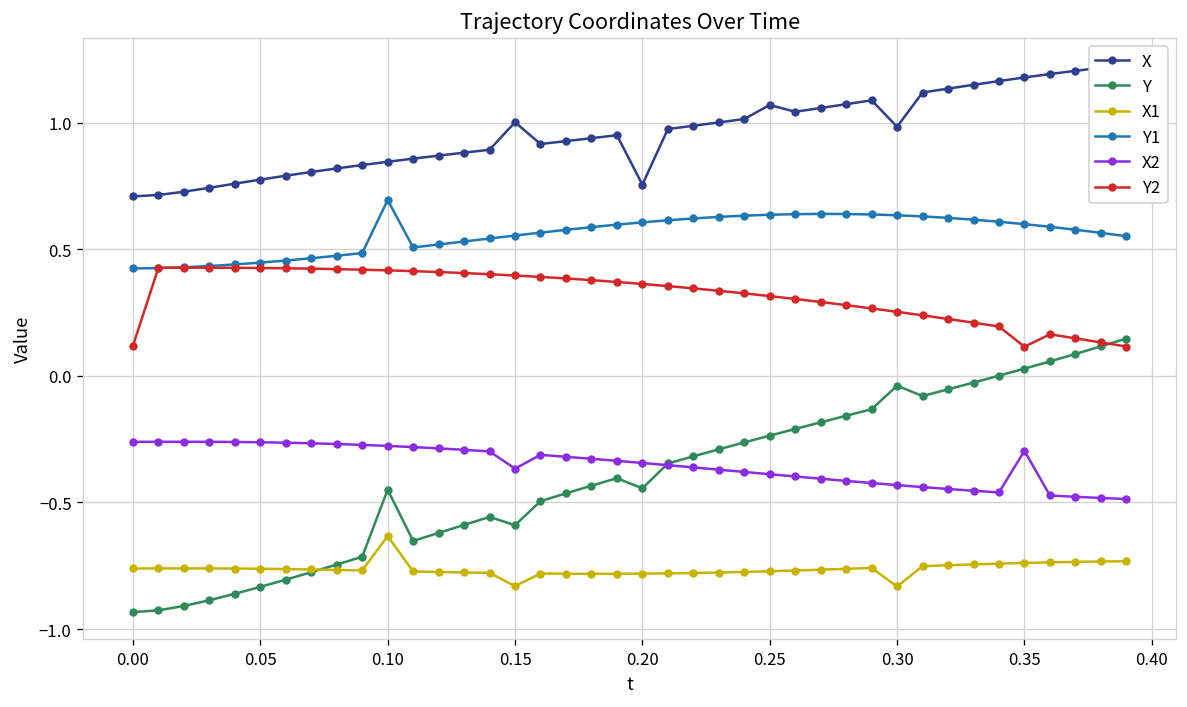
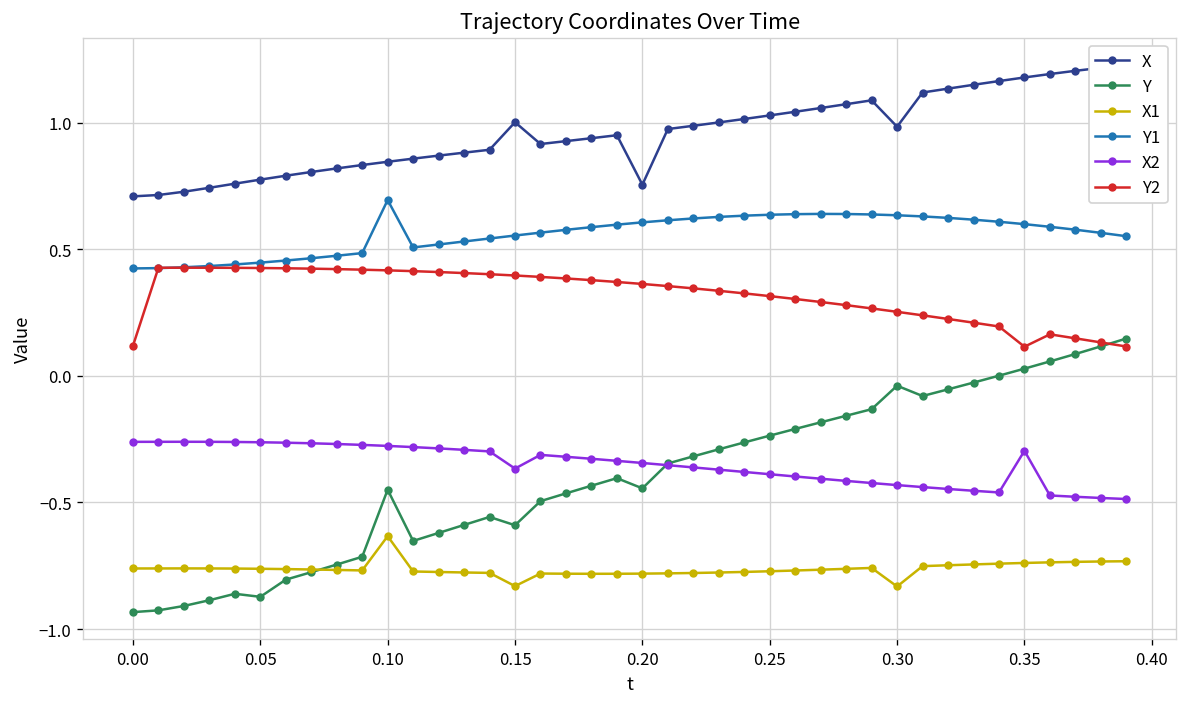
  {
    "X": {
      "0.00": 0.71,
      "0.05": 0.77,
      "0.10": 0.85,
      "0.15": 1.00,
      "0.20": 0.75,
-     "0.25": 1.07,
+     "0.25": 1.03,
      "0.30": 0.98,
      "0.35": 1.18
    },
    "Y": {
      "0.00": -0.93,
-     "0.05": -0.83,
+     "0.05": -0.87,
      "0.10": -0.45,
      "0.15": -0.59,
      "0.20": -0.44,
      "0.25": -0.24,
      "0.30": -0.04,
      "0.35": 0.03
    },
    "X1": {
      "0.00": -0.76,
      "0.05": -0.76,
      "0.10": -0.63,
      "0.15": -0.83,
      "0.20": -0.78,
      "0.25": -0.77,
      "0.30": -0.83,
      "0.35": -0.74
    },
    "Y1": {
      "0.00": 0.42,
      "0.05": 0.45,
      "0.10": 0.69,
      "0.15": 0.55,
      "0.20": 0.61,
      "0.25": 0.64,
      "0.30": 0.63,
      "0.35": 0.60
    },
    "X2": {
      "0.00": -0.26,
      "0.05": -0.26,
      "0.10": -0.28,
      "0.15": -0.37,
      "0.20": -0.34,
      "0.25": -0.39,
      "0.30": -0.43,
      "0.35": -0.30
    },
    "Y2": {
      "0.00": 0.12,
      "0.05": 0.43,
      "0.10": 0.42,
      "0.15": 0.40,
      "0.20": 0.36,
      "0.25": 0.31,
      "0.30": 0.25,
      "0.35": 0.11
    }
  }
